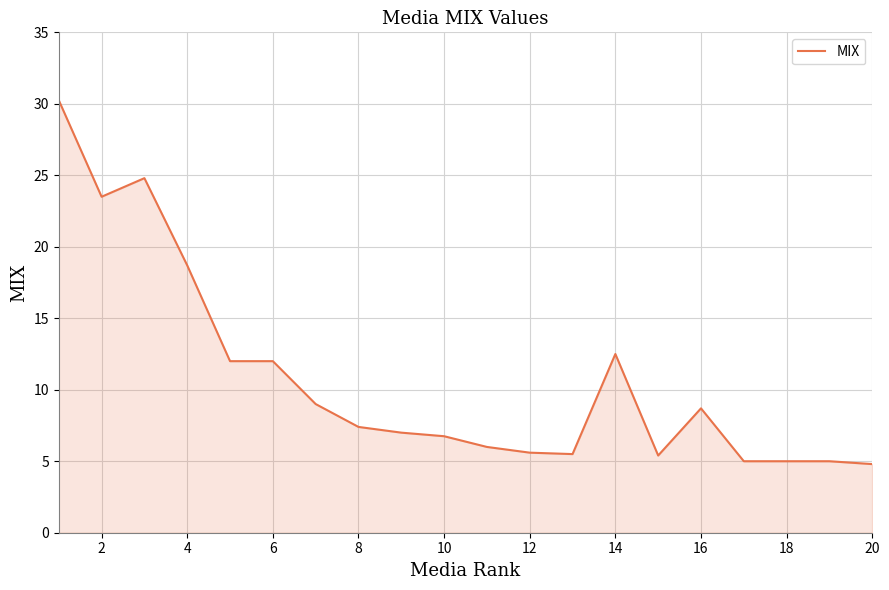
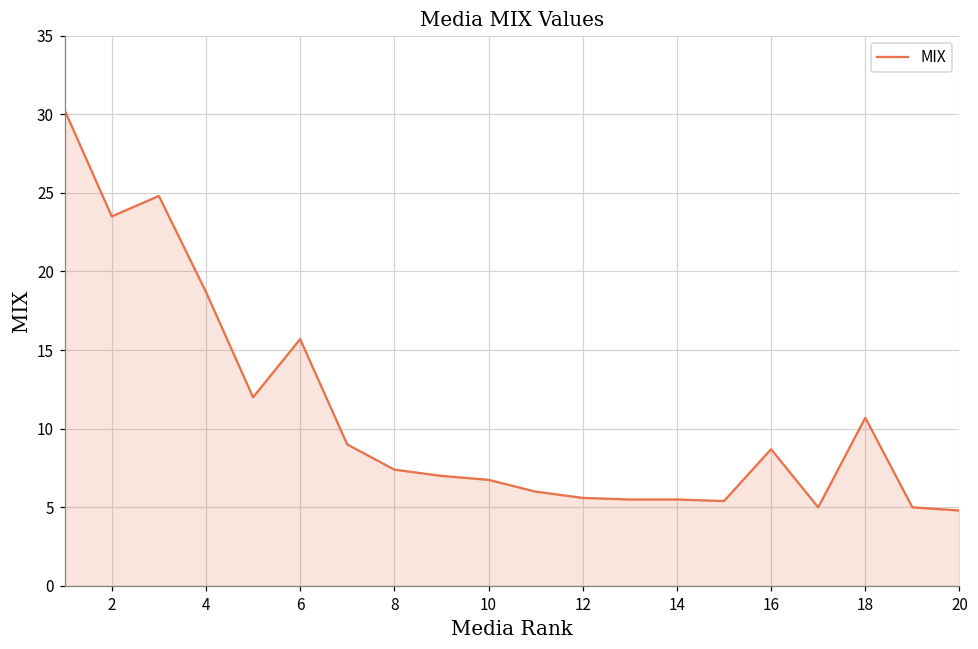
  {
    "2": 23.5,
    "4": 18.7,
-   "6": 12.0,
+   "6": 15.7,
    "8": 7.4,
    "10": 6.8,
    "12": 5.6,
-   "14": 12.5,
+   "14": 5.5,
    "16": 8.7,
-   "18": 5.0,
+   "18": 10.7,
    "20": 4.8
  }
